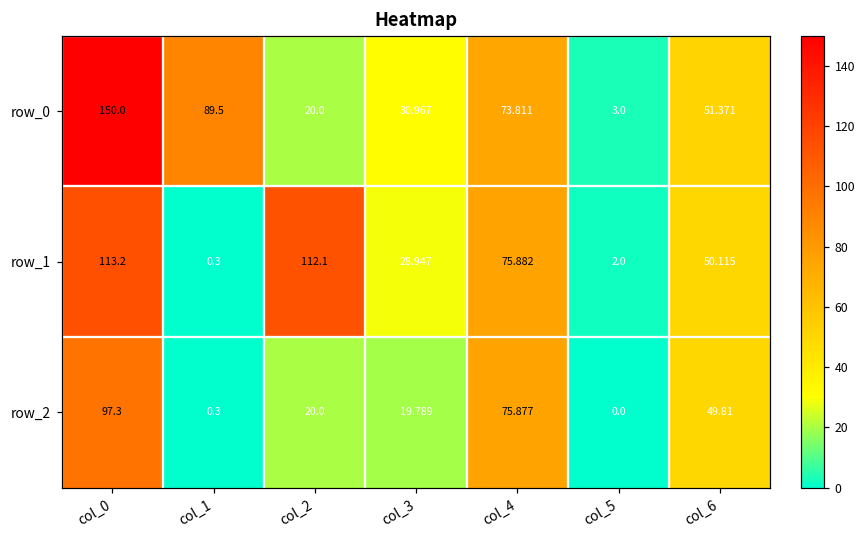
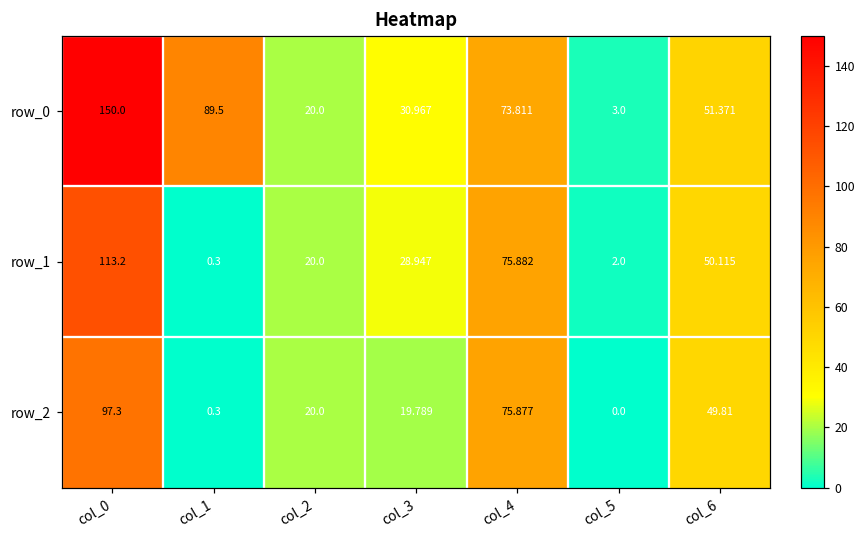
  {
    "row_0": {
      "col_0": 150.0,
      "col_1": 89.5,
      "col_2": 20.0,
      "col_3": 30.967,
      "col_4": 73.811,
      "col_5": 3.0,
      "col_6": 51.371
    },
    "row_1": {
      "col_0": 113.2,
      "col_1": 0.3,
-     "col_2": 112.1,
+     "col_2": 20.0,
      "col_3": 28.947,
      "col_4": 75.882,
      "col_5": 2.0,
      "col_6": 50.115
    },
    "row_2": {
      "col_0": 97.3,
      "col_1": 0.3,
      "col_2": 20.0,
      "col_3": 19.789,
      "col_4": 75.877,
      "col_5": 0.0,
      "col_6": 49.81
    }
  }
